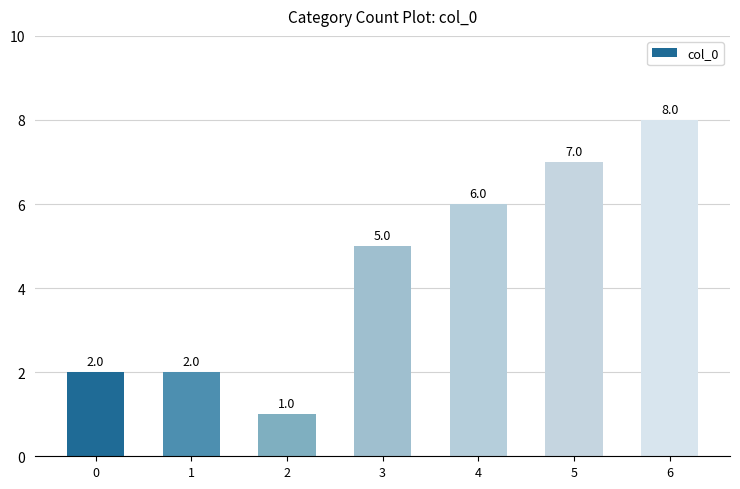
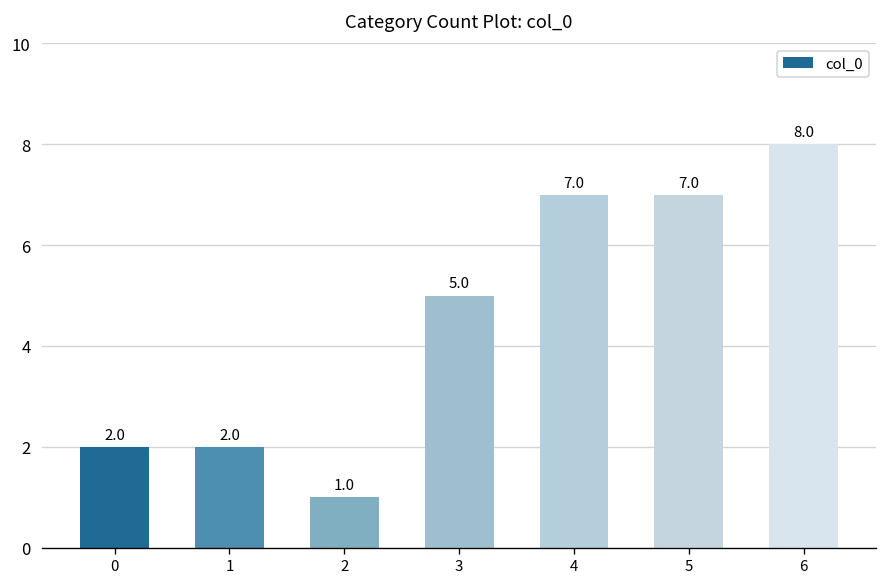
  {
    "0": 2.0,
    "1": 2.0,
    "2": 1.0,
    "3": 5.0,
-   "4": 6.0,
+   "4": 7.0,
    "5": 7.0,
    "6": 8.0
  }
